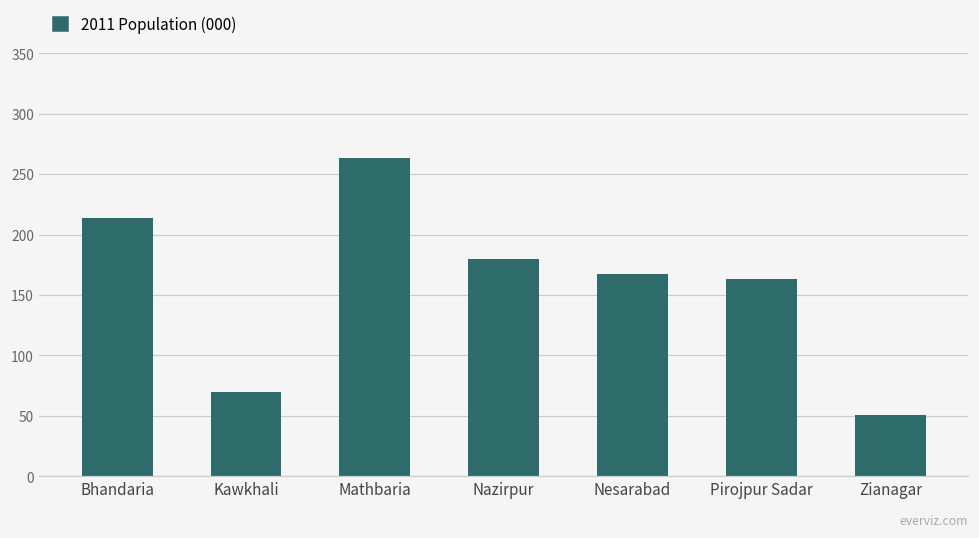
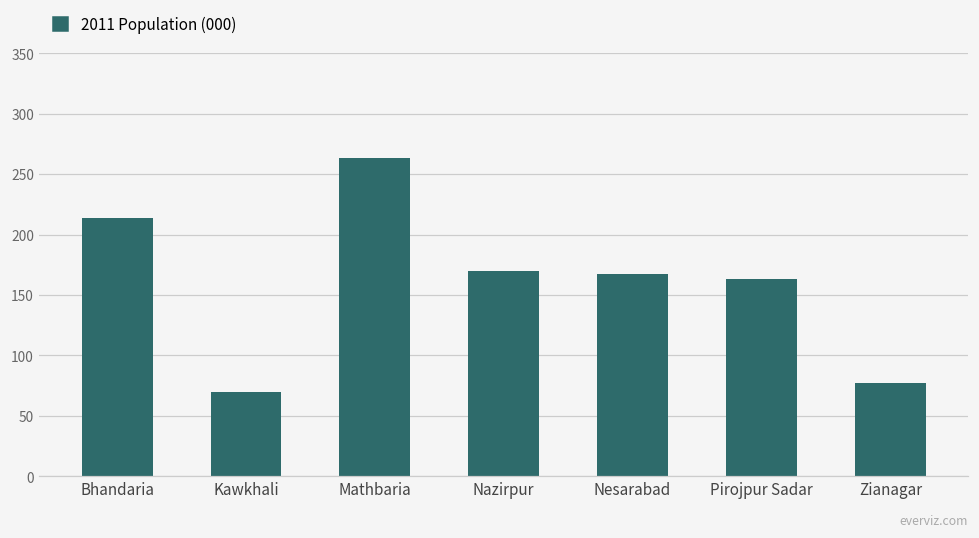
  {
    "Bhandaria": 214,
    "Kawkhali": 70,
    "Mathbaria": 263,
-   "Nazirpur": 180,
+   "Nazirpur": 170,
    "Nesarabad": 167,
    "Pirojpur Sadar": 163,
-   "Zianagar": 51
+   "Zianagar": 77
  }
